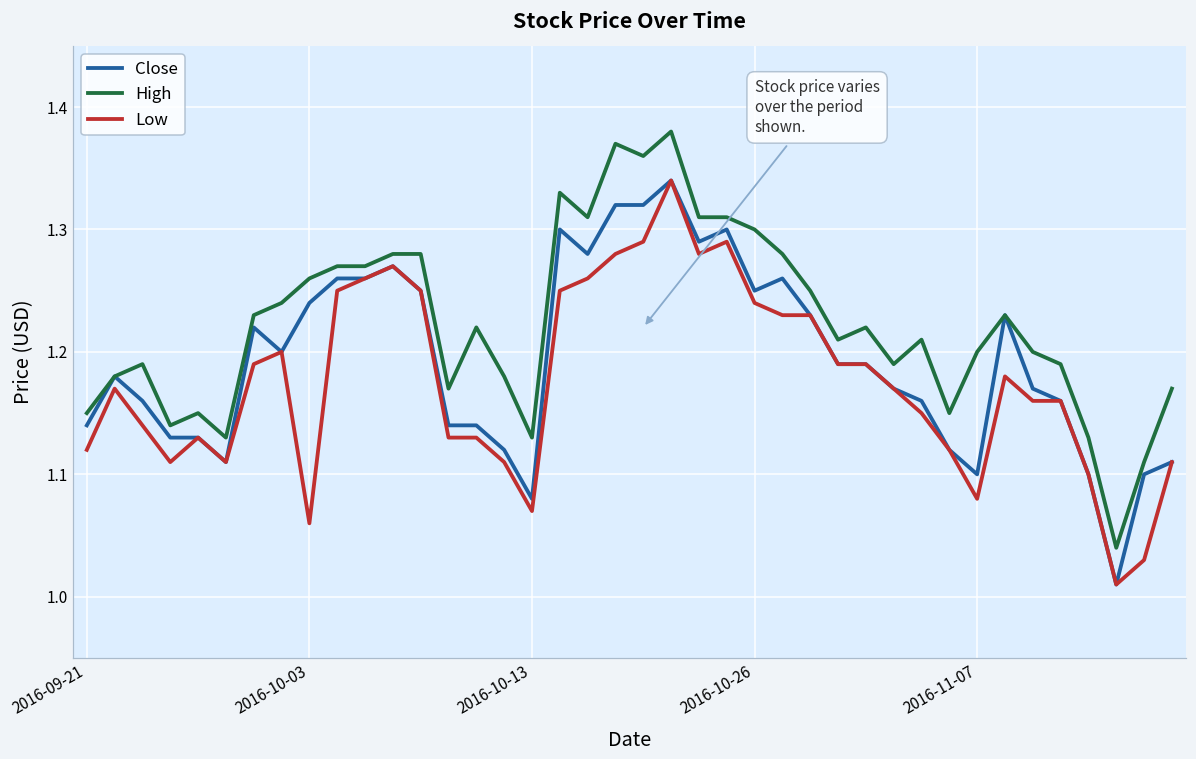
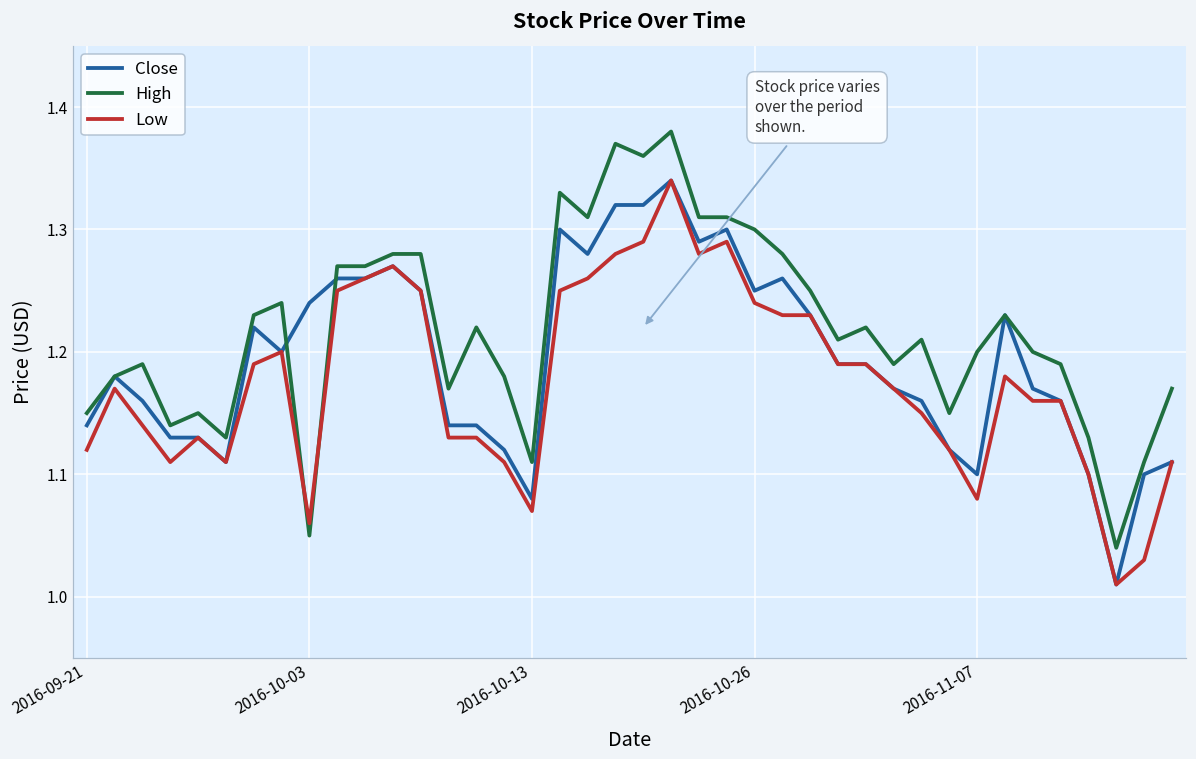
  {
    "Close": {
      "2016-09-21": 1.14,
      "2016-10-03": 1.24,
      "2016-10-13": 1.08,
      "2016-10-26": 1.25,
      "2016-11-07": 1.10
    },
    "High": {
      "2016-09-21": 1.15,
-     "2016-10-03": 1.26,
-     "2016-10-13": 1.13,
+     "2016-10-03": 1.05,
+     "2016-10-13": 1.11,
      "2016-10-26": 1.30,
      "2016-11-07": 1.20
    },
    "Low": {
      "2016-09-21": 1.12,
      "2016-10-03": 1.06,
      "2016-10-13": 1.07,
      "2016-10-26": 1.24,
      "2016-11-07": 1.08
    }
  }
